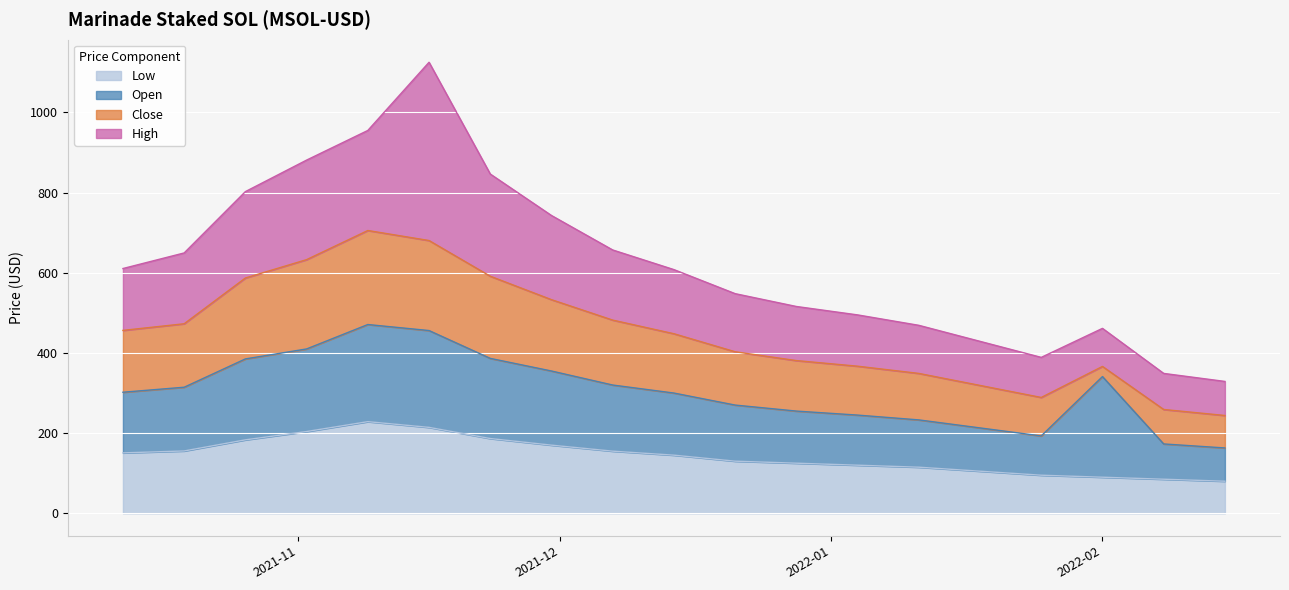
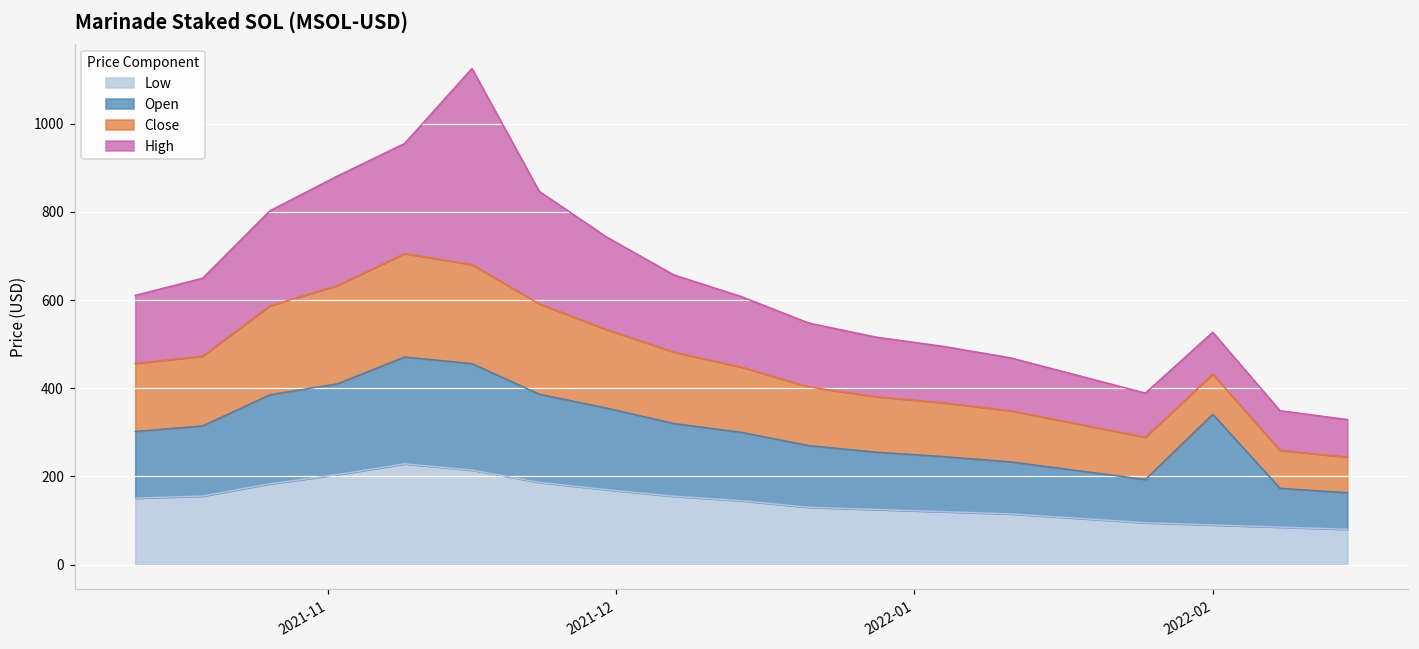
  {
    "Low": {
      "2022-02": 90
    },
    "Open": {
      "2022-02": 250
    },
    "Close": {
-     "2022-02": 30
+     "2022-02": 90
    },
    "High": {
      "2022-02": 100
    }
  }
